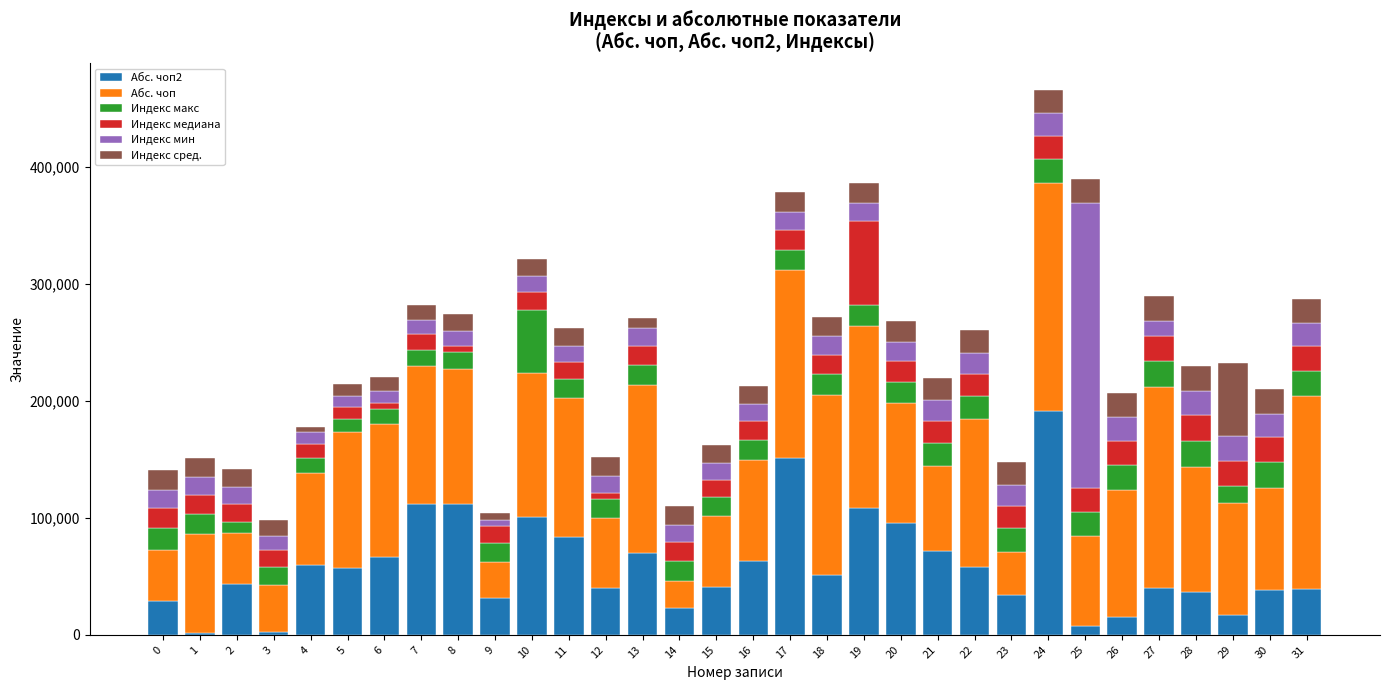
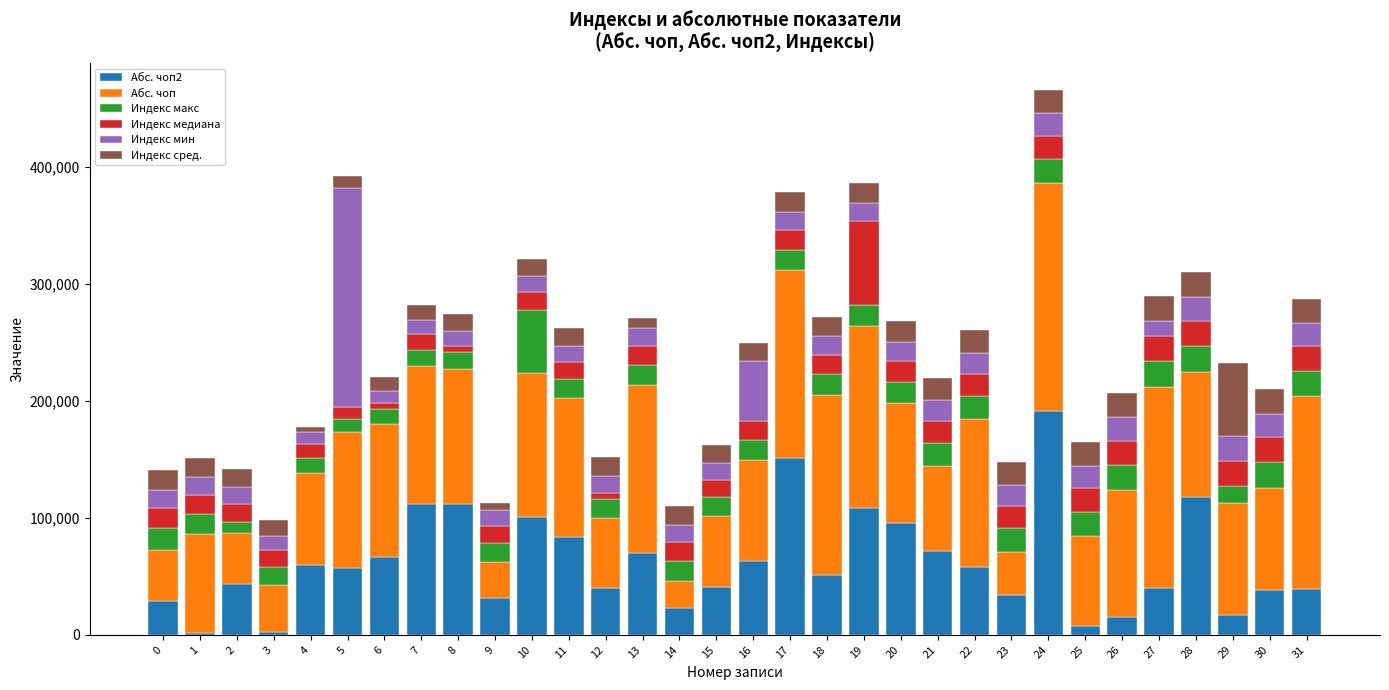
  {
    "Абс. чоп2": {
      "0": "29,000",
      "2": "43,000",
      "3": "3,000",
      "4": "59,000",
      "5": "57,000",
      "6": "66,000",
      "7": "112,000",
      "8": "112,000",
      "9": "31,000",
      "10": "101,000",
      "11": "83,000",
      "12": "40,000",
      "13": "70,000",
      "14": "23,000",
      "15": "41,000",
      "16": "64,000",
      "17": "151,000",
      "18": "51,000",
      "19": "109,000",
      "20": "95,000",
      "21": "71,000",
      "22": "58,000",
      "23": "34,000",
      "24": "192,000",
      "25": "7,000",
      "26": "15,000",
      "27": "40,000",
-     "28": "37,000",
+     "28": "118,000",
      "29": "17,000",
      "30": "38,000",
      "31": "39,000"
    },
    "Абс. чоп": {
      "0": "43,000",
      "1": "85,000",
      "2": "44,000",
      "3": "40,000",
      "4": "79,000",
      "5": "116,000",
      "6": "114,000",
      "7": "118,000",
      "8": "115,000",
      "9": "31,000",
      "10": "123,000",
      "11": "119,000",
      "12": "59,000",
      "13": "143,000",
      "14": "24,000",
      "15": "60,000",
      "16": "86,000",
      "17": "160,000",
      "18": "154,000",
      "19": "155,000",
      "20": "103,000",
      "21": "73,000",
      "22": "127,000",
      "23": "37,000",
      "24": "195,000",
      "25": "77,000",
      "26": "108,000",
      "27": "172,000",
      "28": "107,000",
      "29": "96,000",
      "30": "88,000",
      "31": "165,000"
    },
    "Индекс макс": {
      "0": "18,000",
      "1": "17,000",
      "2": "9,000",
      "3": "16,000",
      "4": "13,000",
      "5": "11,000",
      "6": "13,000",
      "7": "14,000",
      "8": "15,000",
      "9": "15,000",
      "10": "54,000",
      "11": "16,000",
      "12": "17,000",
      "13": "17,000",
      "14": "17,000",
      "15": "16,000",
      "16": "17,000",
      "17": "17,000",
      "18": "17,000",
      "19": "18,000",
      "20": "18,000",
      "21": "20,000",
      "22": "20,000",
      "23": "20,000",
      "24": "21,000",
      "25": "21,000",
      "26": "21,000",
      "27": "22,000",
      "28": "22,000",
      "29": "14,000",
      "30": "22,000",
      "31": "22,000"
    },
    "Индекс медиана": {
      "0": "17,000",
      "1": "16,000",
      "2": "16,000",
      "3": "15,000",
      "4": "12,000",
      "5": "11,000",
      "6": "5,000",
      "7": "13,000",
      "8": "5,000",
      "9": "15,000",
      "10": "15,000",
      "11": "15,000",
      "12": "5,000",
      "13": "16,000",
      "14": "16,000",
      "15": "15,000",
      "16": "16,000",
      "17": "17,000",
      "18": "17,000",
      "19": "72,000",
      "20": "17,000",
      "21": "19,000",
      "22": "19,000",
      "23": "19,000",
      "24": "20,000",
      "25": "20,000",
      "26": "21,000",
      "27": "21,000",
      "28": "22,000",
      "29": "22,000",
      "30": "21,000",
      "31": "21,000"
    },
    "Индекс мин": {
      "0": "16,000",
      "1": "15,000",
      "2": "14,000",
      "3": "11,000",
      "4": "10,000",
-     "5": "9,000",
+     "5": "187,000",
      "6": "11,000",
      "7": "12,000",
      "8": "13,000",
-     "9": "5,000",
+     "9": "14,000",
      "10": "14,000",
      "11": "14,000",
      "12": "15,000",
      "13": "16,000",
      "14": "15,000",
      "15": "14,000",
-     "16": "15,000",
+     "16": "51,000",
      "17": "16,000",
      "18": "16,000",
      "19": "16,000",
      "20": "17,000",
      "21": "18,000",
      "22": "18,000",
      "23": "18,000",
      "24": "19,000",
-     "25": "244,000",
+     "25": "19,000",
      "26": "20,000",
      "27": "13,000",
      "28": "21,000",
      "29": "21,000",
      "30": "19,000",
      "31": "19,000"
    },
    "Индекс сред.": {
      "0": "17,000",
      "1": "16,000",
      "2": "16,000",
      "3": "14,000",
      "4": "4,000",
      "5": "10,000",
      "6": "12,000",
      "7": "13,000",
      "8": "14,000",
      "9": "6,000",
      "10": "15,000",
      "11": "15,000",
      "12": "16,000",
      "13": "8,000",
      "14": "16,000",
      "15": "15,000",
      "16": "16,000",
      "17": "17,000",
      "18": "17,000",
      "19": "17,000",
      "20": "17,000",
      "21": "19,000",
      "22": "19,000",
      "23": "19,000",
      "24": "20,000",
      "25": "20,000",
      "26": "21,000",
      "27": "21,000",
      "28": "22,000",
      "29": "62,000",
      "30": "21,000",
      "31": "21,000"
    }
  }
